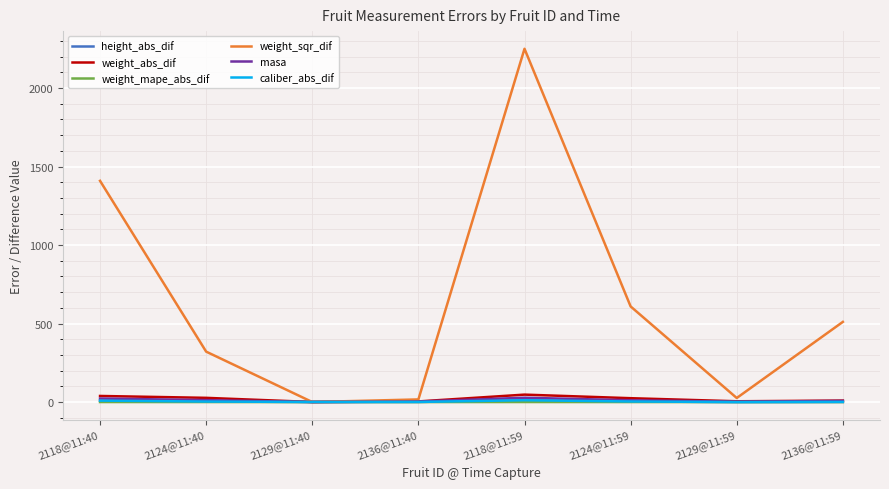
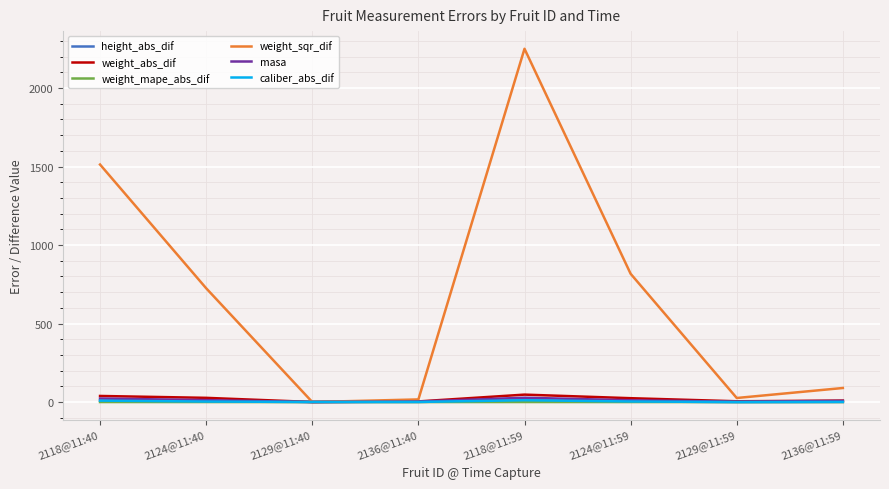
  {
    "weight_abs_dif": {
      "2118@11:59": 50
    },
    "weight_sqr_dif": {
-     "2118@11:40": 1410,
-     "2124@11:40": 320,
+     "2118@11:40": 1510,
+     "2124@11:40": 720,
      "2118@11:59": 2250,
-     "2124@11:59": 610,
+     "2124@11:59": 820,
      "2129@11:59": 30,
-     "2136@11:59": 510
+     "2136@11:59": 90
    }
  }
